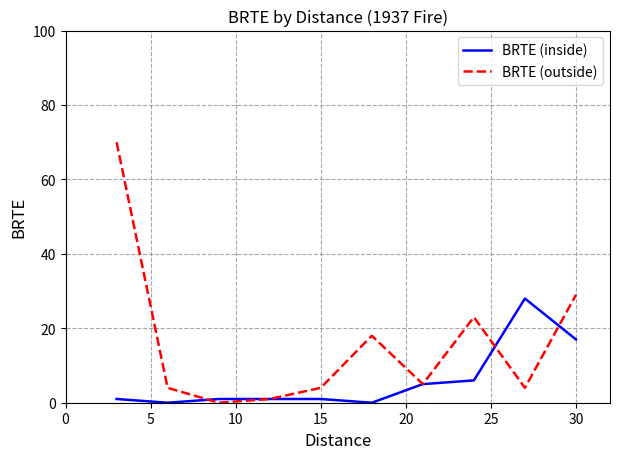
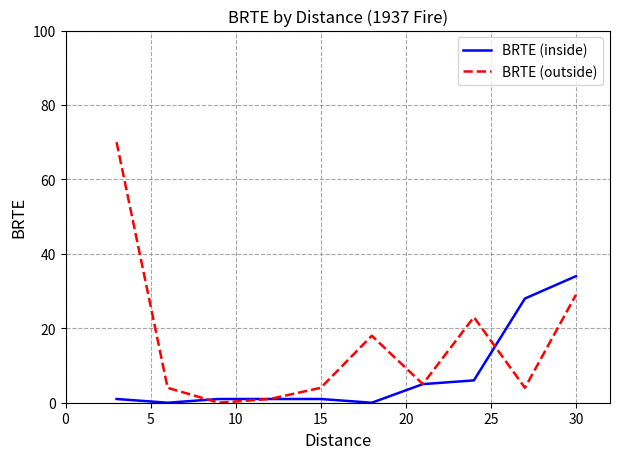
  {
    "BRTE (inside)": {
      "15": 1,
-     "30": 17
+     "30": 34
    },
    "BRTE (outside)": {
      "15": 4,
      "30": 29
    }
  }
